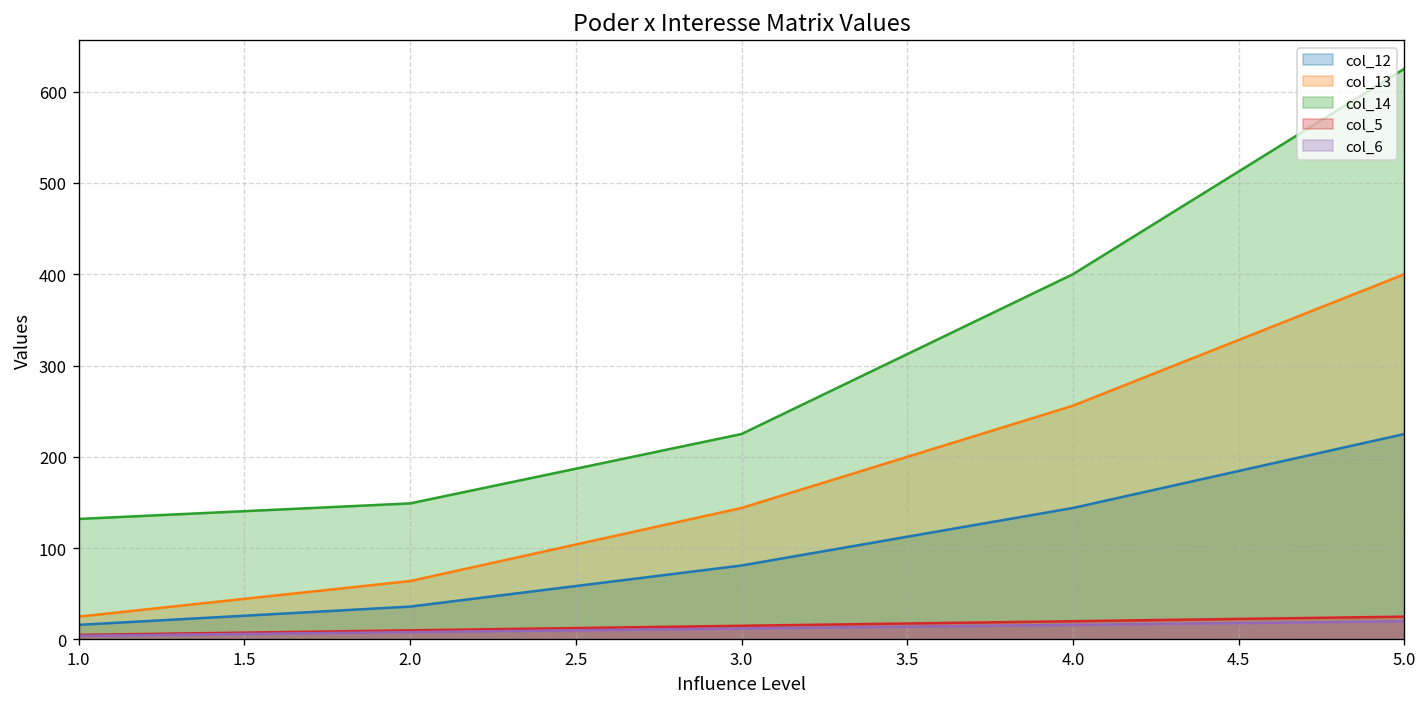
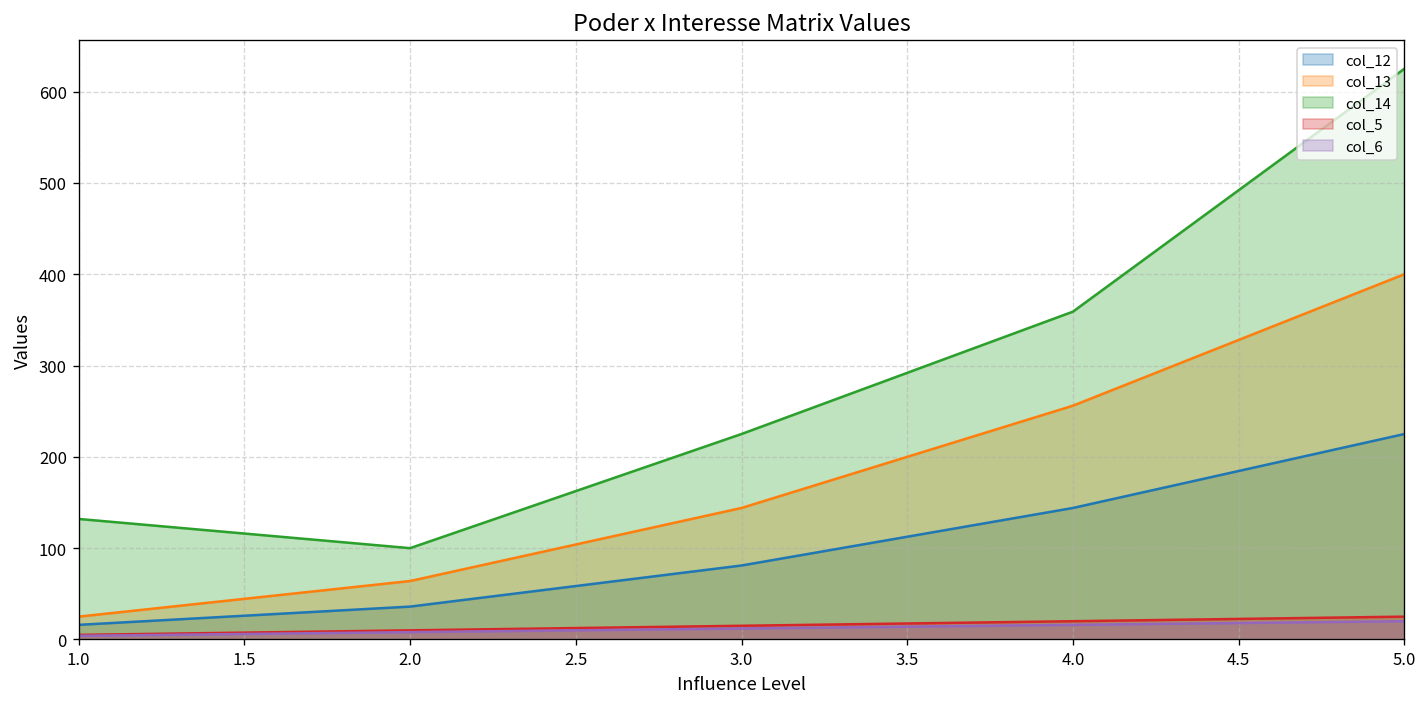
  {
    "col_14": {
      "1.0": 130,
-     "2.0": 150,
+     "2.0": 100,
      "3.0": 230,
-     "4.0": 400,
+     "4.0": 360,
      "5.0": 630
    }
  }
